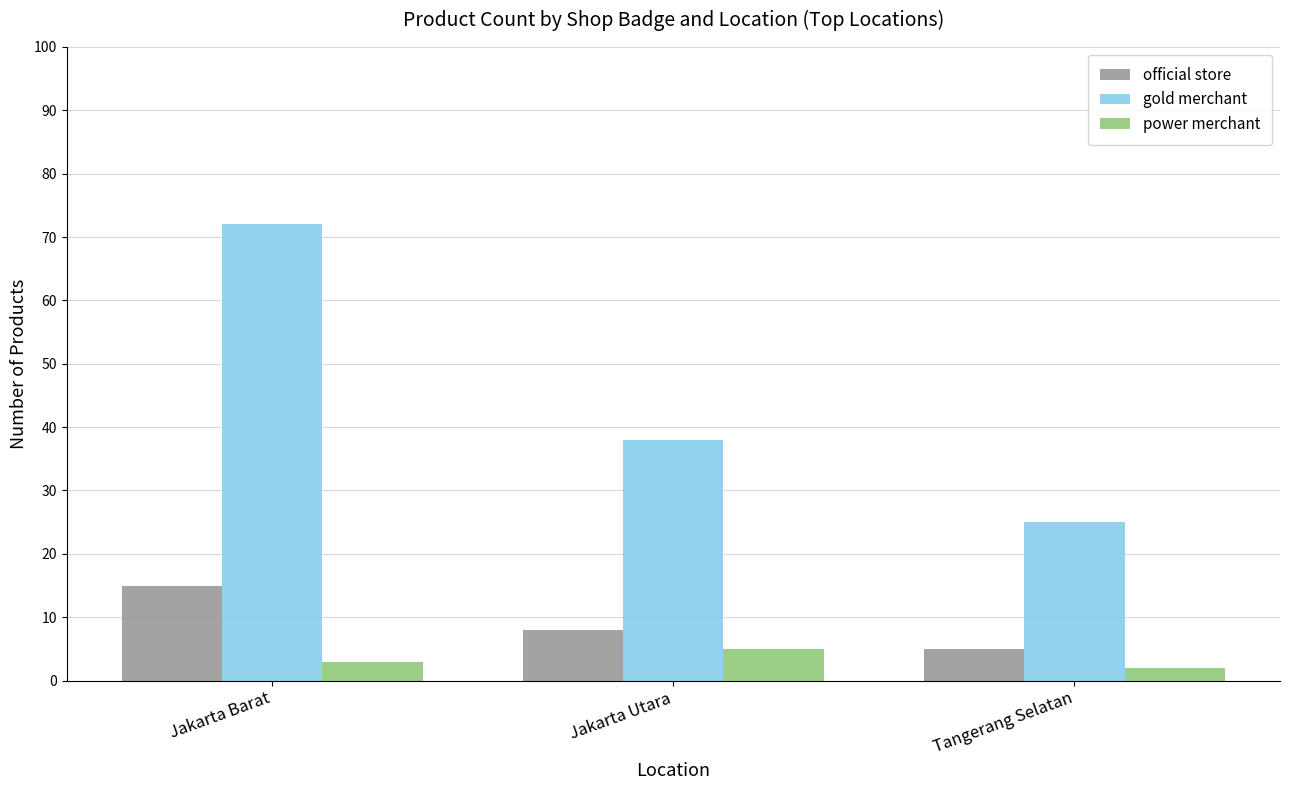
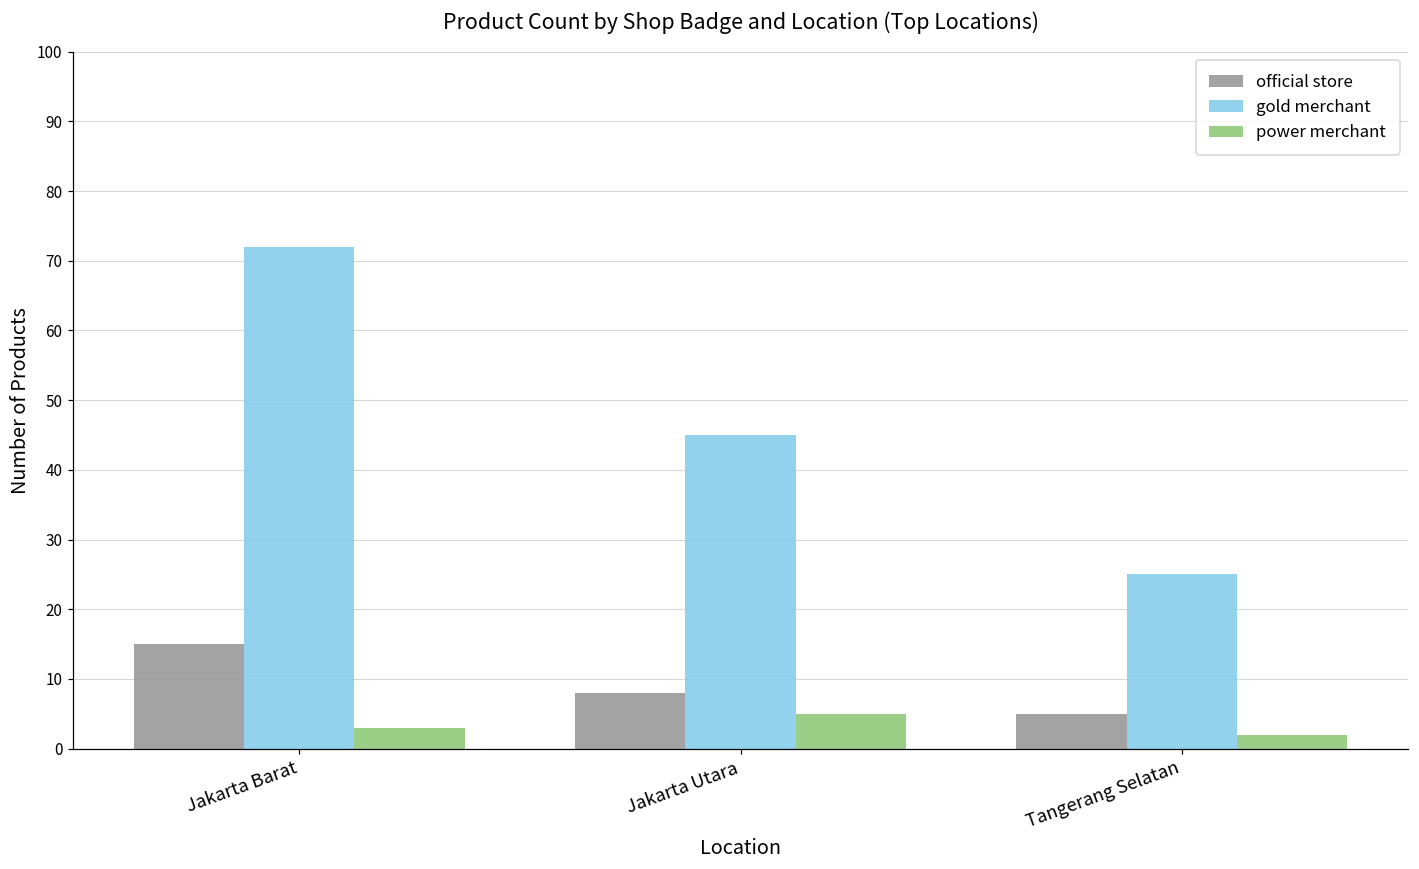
  {
    "gold merchant": {
      "Jakarta Barat": 72,
-     "Jakarta Utara": 38,
+     "Jakarta Utara": 45,
      "Tangerang Selatan": 25
    }
  }
